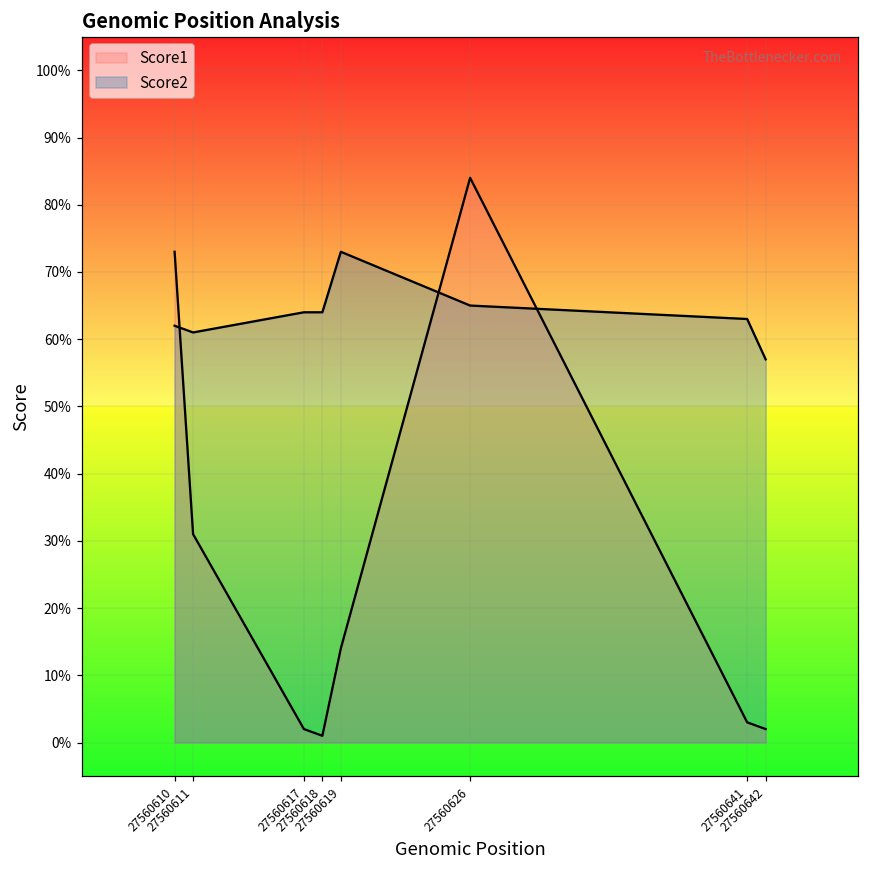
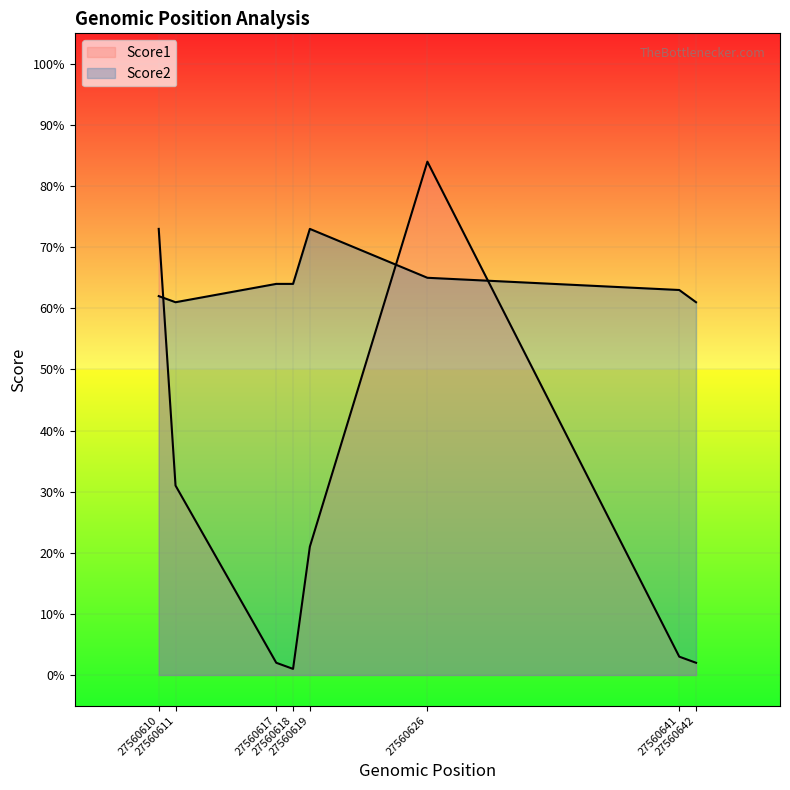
  {
    "Score1": {
      "27560610": "73%",
      "27560611": "31%",
      "27560617": "2%",
      "27560618": "1%",
-     "27560619": "14%",
+     "27560619": "21%",
      "27560626": "84%",
      "27560641": "3%",
      "27560642": "2%"
    },
    "Score2": {
      "27560610": "62%",
      "27560611": "61%",
      "27560617": "64%",
      "27560618": "64%",
      "27560619": "73%",
      "27560626": "65%",
      "27560641": "63%",
-     "27560642": "57%"
+     "27560642": "61%"
    }
  }
